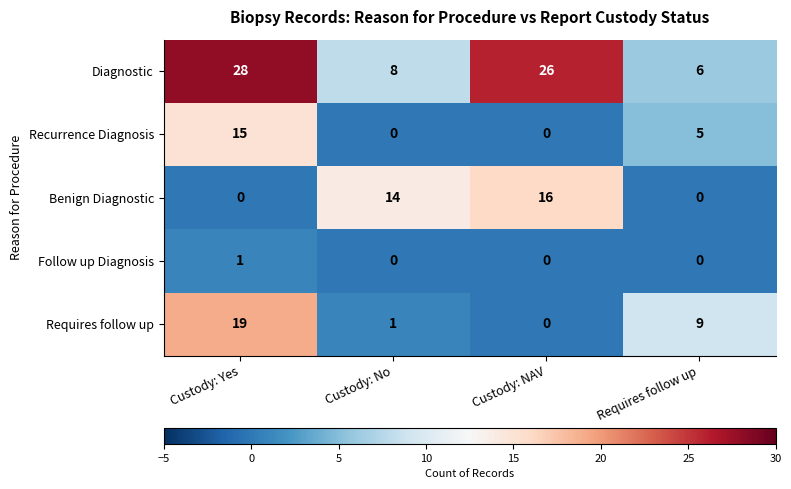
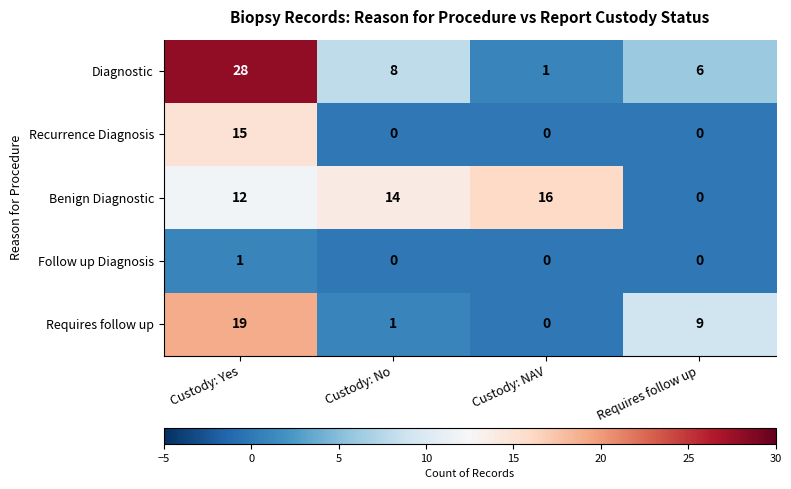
  {
    "Diagnostic": {
      "Custody: Yes": 28,
      "Custody: No": 8,
-     "Custody: NAV": 26,
+     "Custody: NAV": 1,
      "Requires follow up": 6
    },
    "Recurrence Diagnosis": {
      "Custody: Yes": 15,
      "Custody: No": 0,
      "Custody: NAV": 0,
-     "Requires follow up": 5
+     "Requires follow up": 0
    },
    "Benign Diagnostic": {
-     "Custody: Yes": 0,
+     "Custody: Yes": 12,
      "Custody: No": 14,
      "Custody: NAV": 16,
      "Requires follow up": 0
    },
    "Follow up Diagnosis": {
      "Custody: Yes": 1,
      "Custody: No": 0,
      "Custody: NAV": 0,
      "Requires follow up": 0
    },
    "Requires follow up": {
      "Custody: Yes": 19,
      "Custody: No": 1,
      "Custody: NAV": 0,
      "Requires follow up": 9
    }
  }
